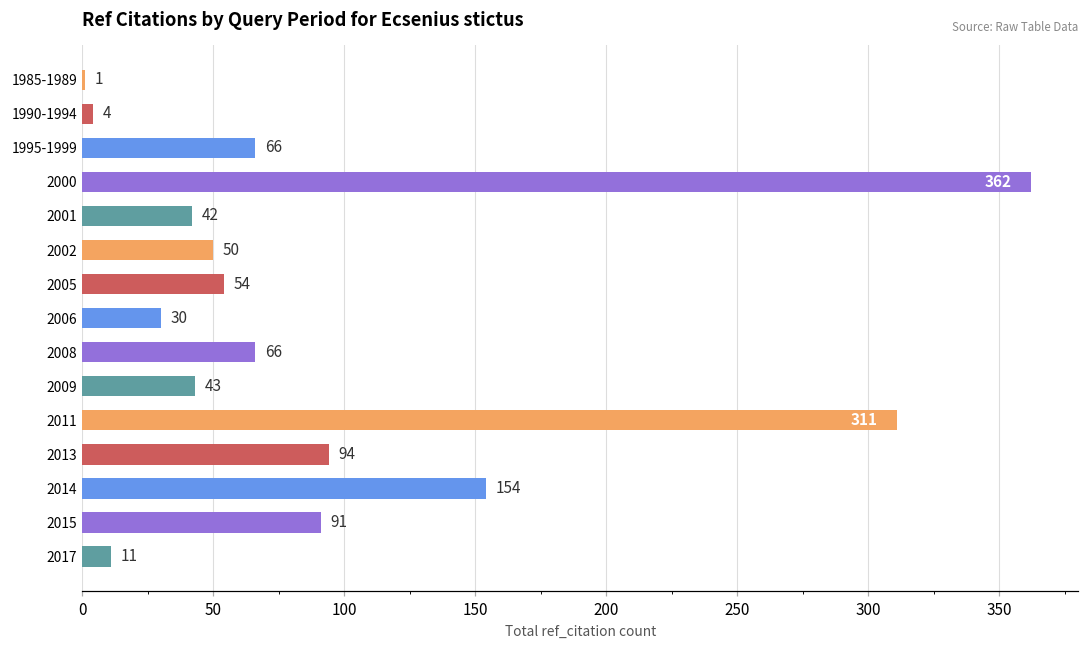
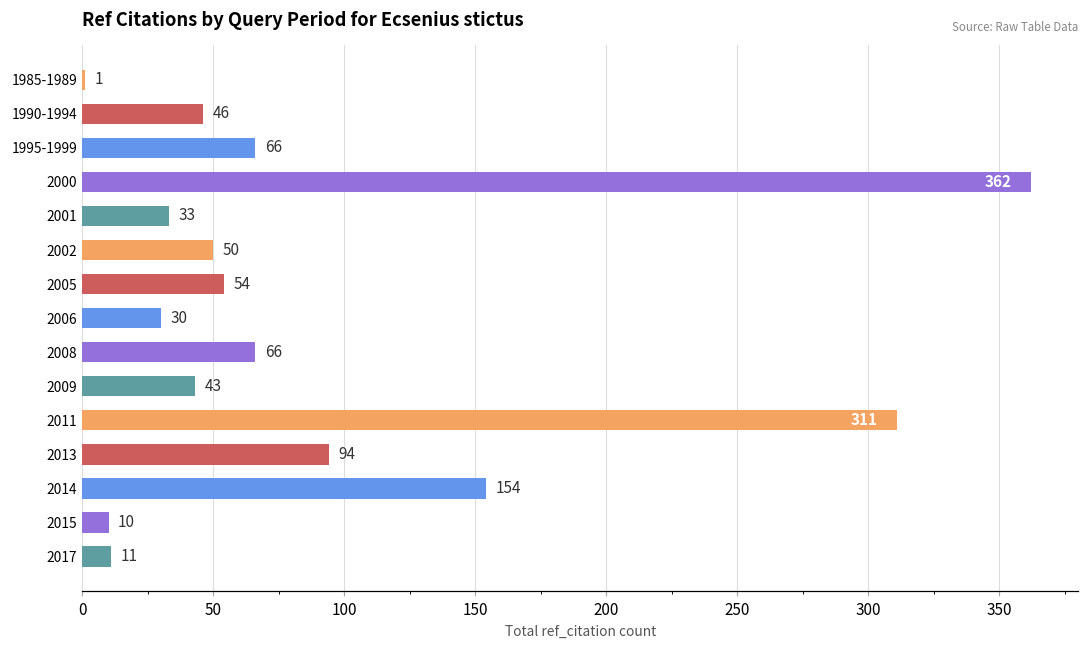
  {
    "1985-1989": 1,
-   "1990-1994": 4,
+   "1990-1994": 46,
    "1995-1999": 66,
    "2000": 362,
-   "2001": 42,
+   "2001": 33,
    "2002": 50,
    "2005": 54,
    "2006": 30,
    "2008": 66,
    "2009": 43,
    "2011": 311,
    "2013": 94,
    "2014": 154,
-   "2015": 91,
+   "2015": 10,
    "2017": 11
  }
